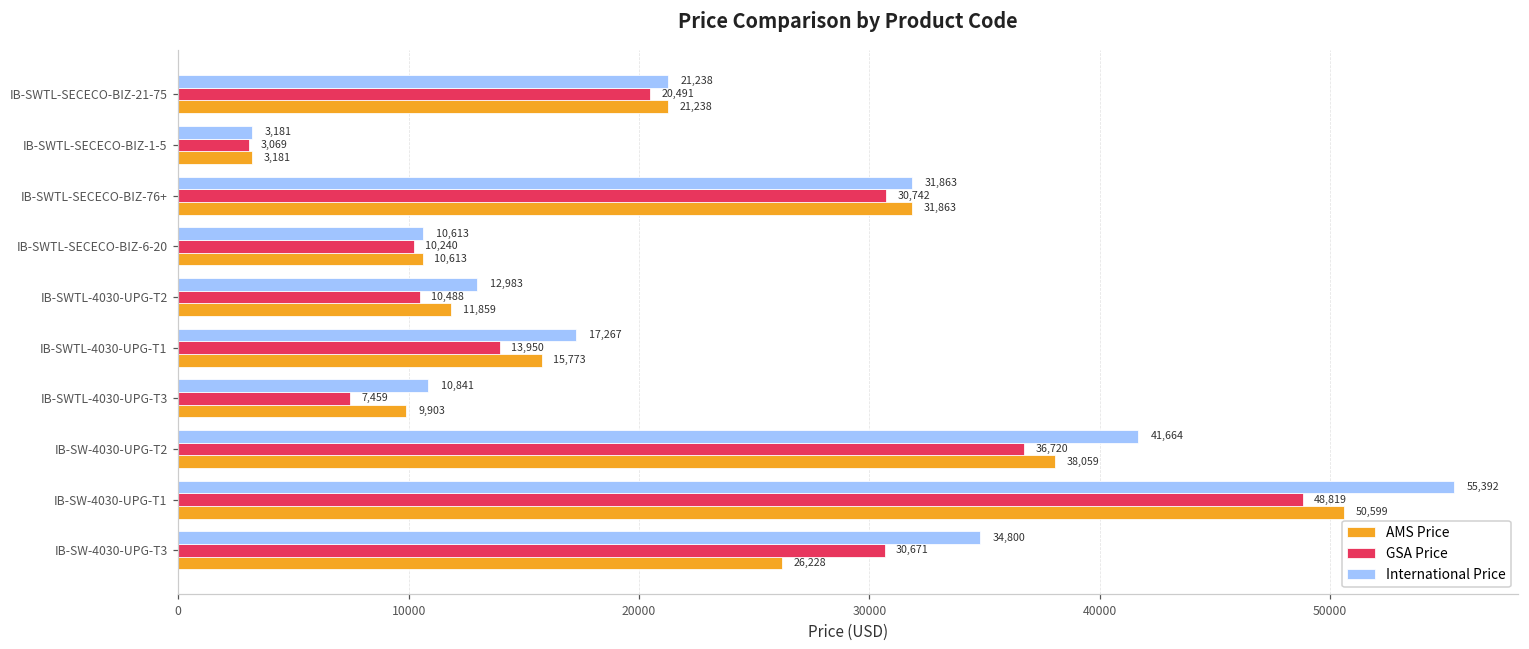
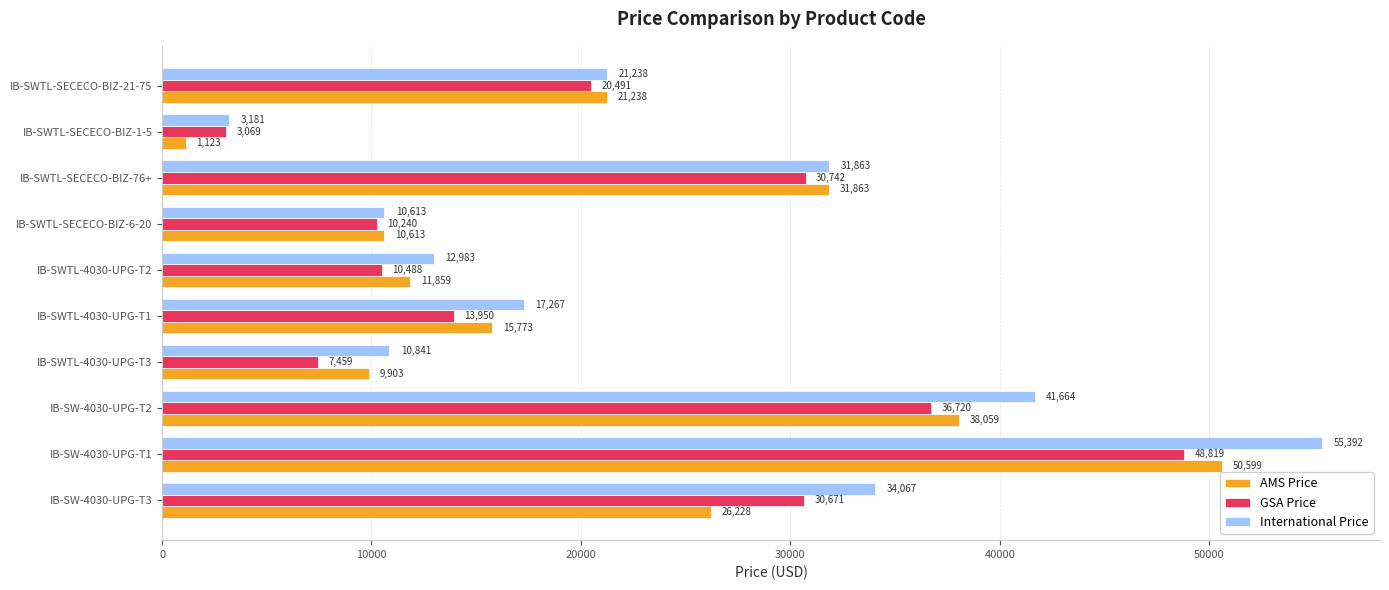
  {
    "AMS Price": {
      "IB-SWTL-SECECO-BIZ-21-75": "21,238",
-     "IB-SWTL-SECECO-BIZ-1-5": "3,181",
+     "IB-SWTL-SECECO-BIZ-1-5": "1,123",
      "IB-SWTL-SECECO-BIZ-76+": "31,863",
      "IB-SWTL-SECECO-BIZ-6-20": "10,613",
      "IB-SWTL-4030-UPG-T2": "11,859",
      "IB-SWTL-4030-UPG-T1": "15,773",
      "IB-SWTL-4030-UPG-T3": "9,903",
      "IB-SW-4030-UPG-T2": "38,059",
      "IB-SW-4030-UPG-T1": "50,599",
      "IB-SW-4030-UPG-T3": "26,228"
    },
    "GSA Price": {
      "IB-SWTL-SECECO-BIZ-21-75": "20,491",
      "IB-SWTL-SECECO-BIZ-1-5": "3,069",
      "IB-SWTL-SECECO-BIZ-76+": "30,742",
      "IB-SWTL-SECECO-BIZ-6-20": "10,240",
      "IB-SWTL-4030-UPG-T2": "10,488",
      "IB-SWTL-4030-UPG-T1": "13,950",
      "IB-SWTL-4030-UPG-T3": "7,459",
      "IB-SW-4030-UPG-T2": "36,720",
      "IB-SW-4030-UPG-T1": "48,819",
      "IB-SW-4030-UPG-T3": "30,671"
    },
    "International Price": {
      "IB-SWTL-SECECO-BIZ-21-75": "21,238",
      "IB-SWTL-SECECO-BIZ-1-5": "3,181",
      "IB-SWTL-SECECO-BIZ-76+": "31,863",
      "IB-SWTL-SECECO-BIZ-6-20": "10,613",
      "IB-SWTL-4030-UPG-T2": "12,983",
      "IB-SWTL-4030-UPG-T1": "17,267",
      "IB-SWTL-4030-UPG-T3": "10,841",
      "IB-SW-4030-UPG-T2": "41,664",
      "IB-SW-4030-UPG-T1": "55,392",
-     "IB-SW-4030-UPG-T3": "34,800"
+     "IB-SW-4030-UPG-T3": "34,067"
    }
  }
